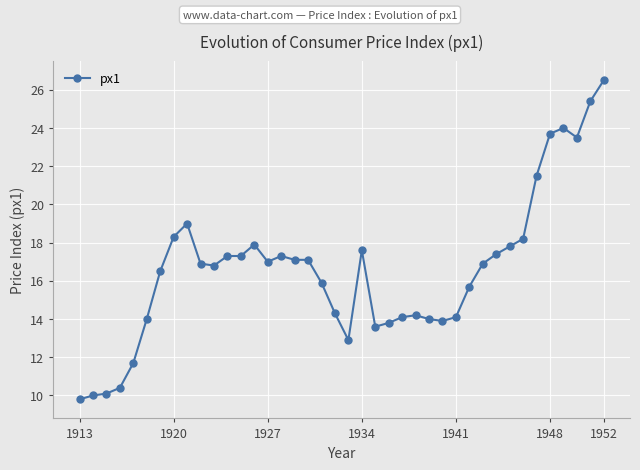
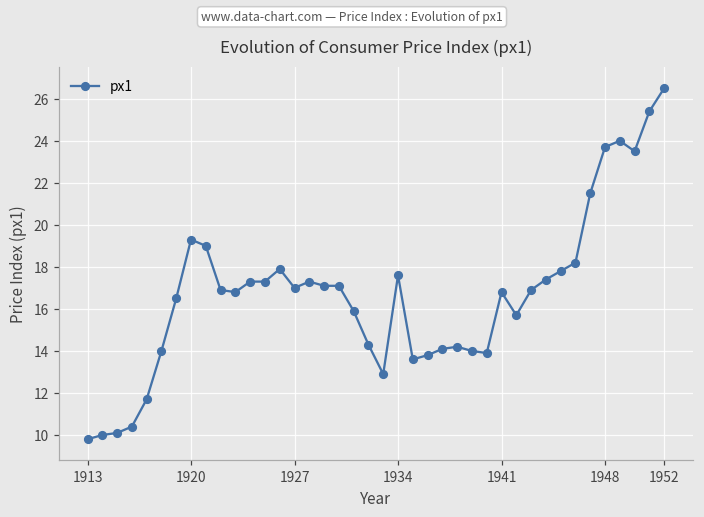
  {
    "1913": 9.8,
-   "1920": 18.3,
+   "1920": 19.3,
    "1927": 17.0,
    "1934": 17.6,
-   "1941": 14.1,
+   "1941": 16.8,
    "1948": 23.7,
    "1952": 26.5
  }
